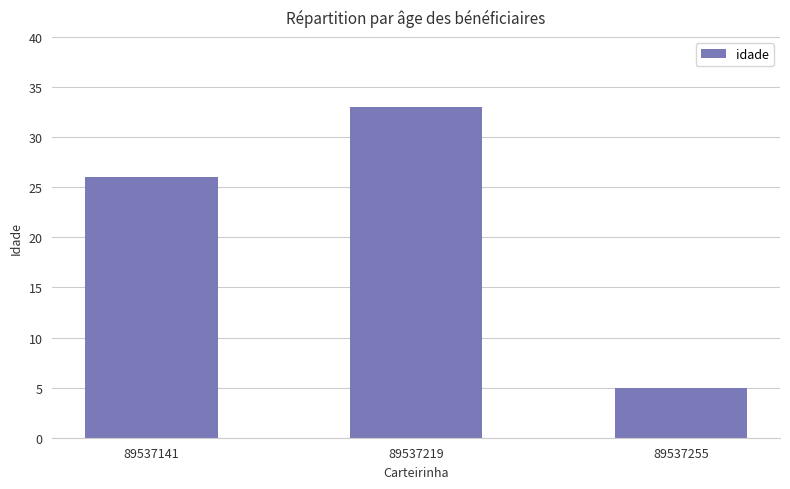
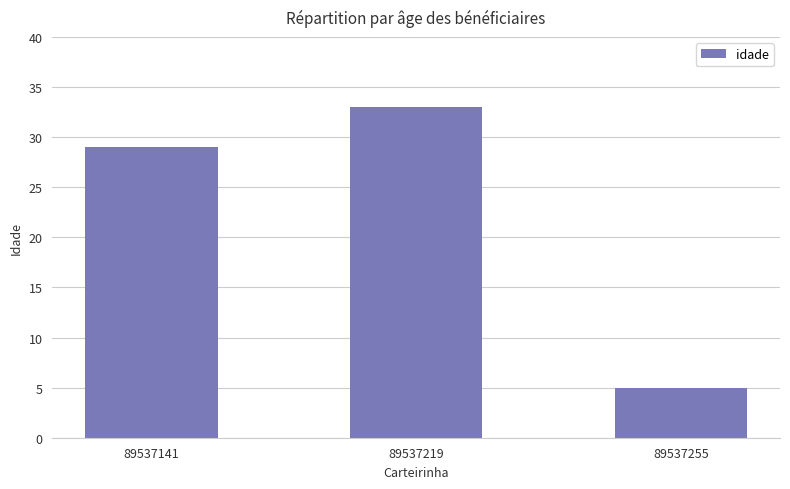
  {
-   "89537141": 26,
+   "89537141": 29,
    "89537219": 33,
    "89537255": 5
  }
